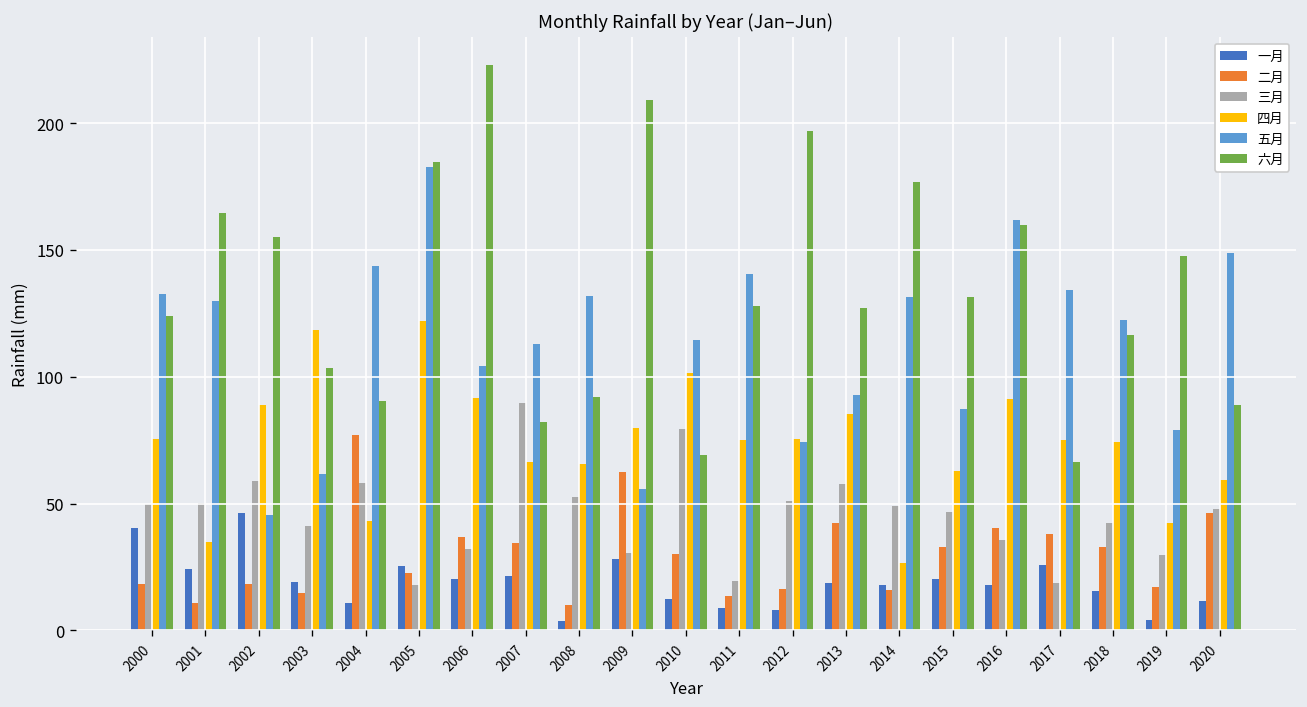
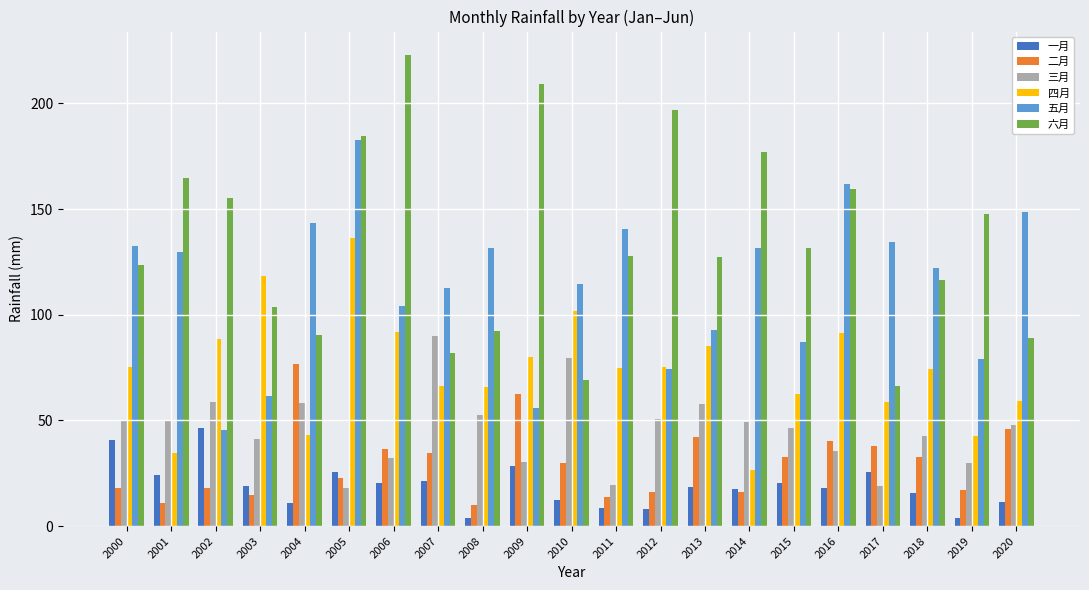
  {
    "二月": {
      "2000": 18,
      "2001": 11,
      "2002": 18,
      "2003": 15,
      "2004": 77,
      "2005": 23,
      "2006": 37,
      "2007": 34,
      "2008": 10,
      "2009": 62,
      "2010": 30,
      "2011": 14,
      "2012": 16,
      "2013": 42,
      "2014": 16,
      "2015": 33,
      "2016": 40,
      "2017": 38,
      "2018": 33,
      "2019": 17,
      "2020": 46
    },
    "三月": {
      "2000": 50,
      "2001": 50,
      "2002": 59,
      "2003": 41,
      "2004": 58,
      "2005": 18,
      "2006": 32,
      "2007": 90,
      "2008": 52,
      "2009": 30,
      "2010": 80,
      "2011": 19,
      "2012": 51,
      "2013": 58,
      "2014": 49,
      "2015": 47,
      "2016": 36,
      "2017": 19,
      "2018": 43,
      "2019": 30,
      "2020": 48
    },
    "四月": {
      "2000": 75,
      "2001": 35,
      "2002": 89,
      "2003": 119,
      "2004": 43,
-     "2005": 122,
+     "2005": 136,
      "2006": 92,
      "2007": 66,
      "2008": 66,
      "2009": 80,
      "2010": 102,
      "2011": 75,
      "2012": 76,
      "2013": 85,
      "2014": 27,
      "2015": 63,
      "2016": 91,
-     "2017": 75,
+     "2017": 59,
      "2018": 74,
      "2019": 43,
      "2020": 59
    },
    "六月": {
      "2000": 124,
      "2001": 165,
      "2002": 155,
      "2003": 104,
      "2004": 90,
      "2005": 185,
      "2006": 223,
      "2007": 82,
      "2008": 92,
      "2009": 209,
      "2010": 69,
      "2011": 128,
      "2012": 197,
      "2013": 127,
      "2014": 177,
      "2015": 131,
      "2016": 160,
      "2017": 66,
      "2018": 116,
      "2019": 148,
      "2020": 89
    }
  }
